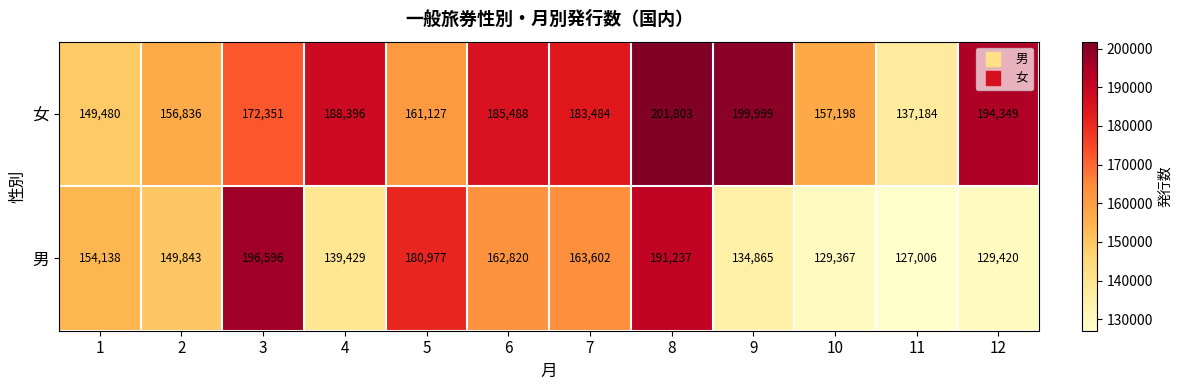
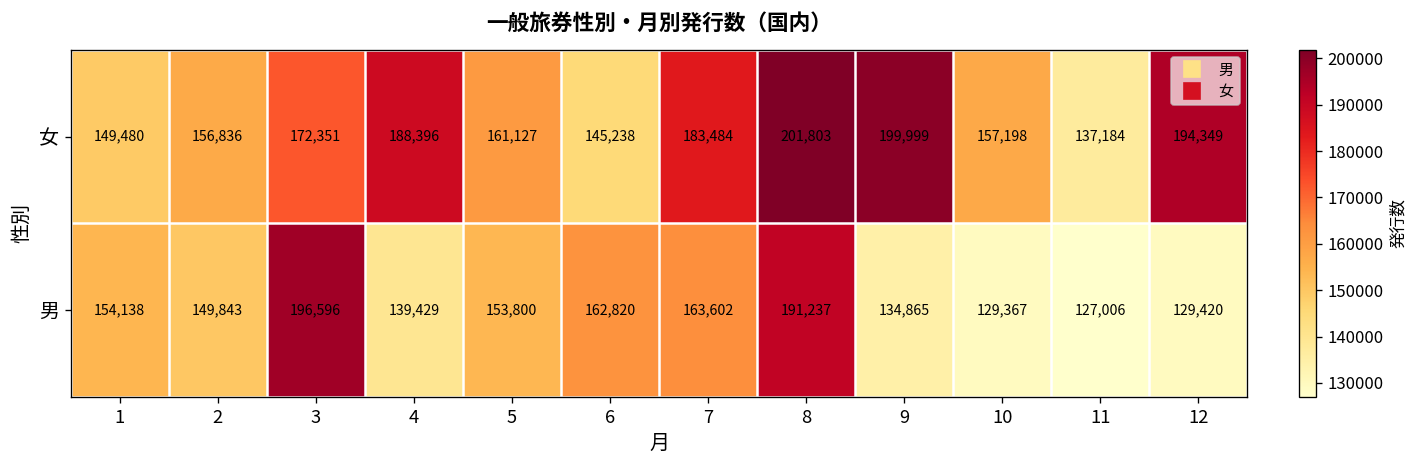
  {
    "女": {
      "1": "149,480",
      "2": "156,836",
      "3": "172,351",
      "4": "188,396",
      "5": "161,127",
-     "6": "185,488",
+     "6": "145,238",
      "7": "183,484",
      "8": "201,803",
      "9": "199,999",
      "10": "157,198",
      "11": "137,184",
      "12": "194,349"
    },
    "男": {
      "1": "154,138",
      "2": "149,843",
      "3": "196,596",
      "4": "139,429",
-     "5": "180,977",
+     "5": "153,800",
      "6": "162,820",
      "7": "163,602",
      "8": "191,237",
      "9": "134,865",
      "10": "129,367",
      "11": "127,006",
      "12": "129,420"
    }
  }
